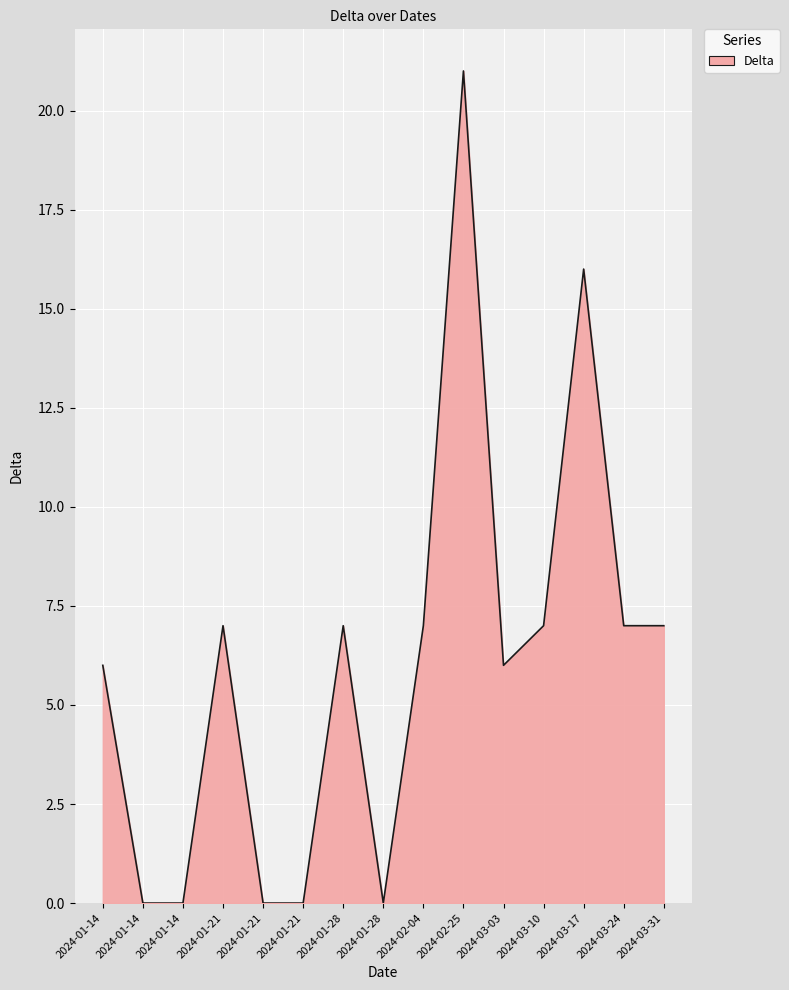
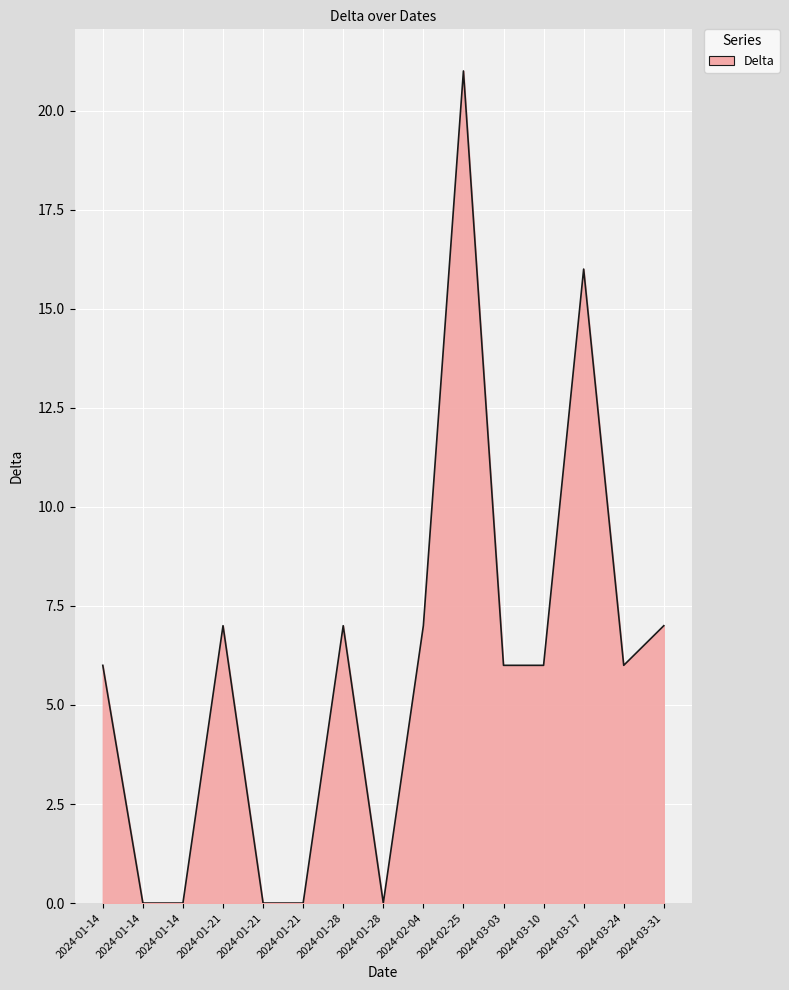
  {
    "2024-02-04": 7,
    "2024-02-25": 21,
    "2024-03-03": 6,
-   "2024-03-10": 7,
+   "2024-03-10": 6,
    "2024-03-17": 16,
-   "2024-03-24": 7,
+   "2024-03-24": 6,
    "2024-03-31": 7
  }
